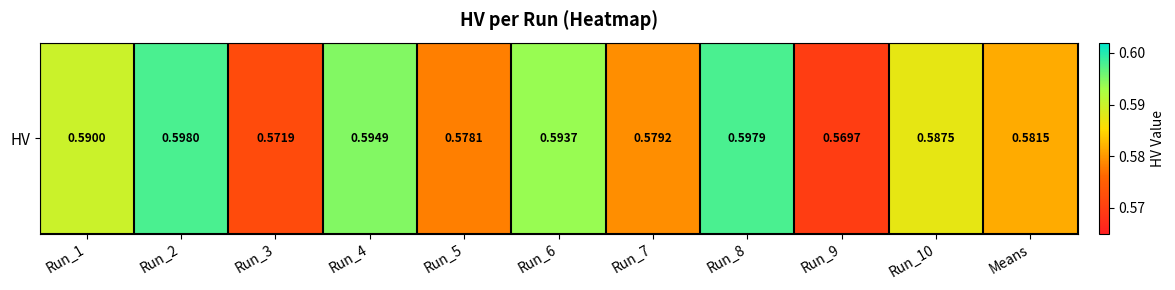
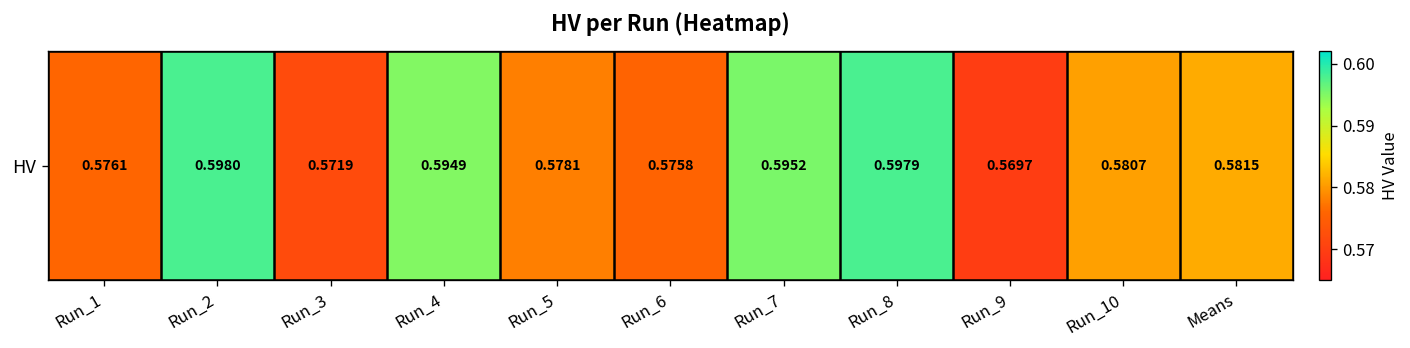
  {
    "HV": {
-     "Run_1": 0.5900,
+     "Run_1": 0.5761,
      "Run_2": 0.5980,
      "Run_3": 0.5719,
      "Run_4": 0.5949,
      "Run_5": 0.5781,
-     "Run_6": 0.5937,
-     "Run_7": 0.5792,
+     "Run_6": 0.5758,
+     "Run_7": 0.5952,
      "Run_8": 0.5979,
      "Run_9": 0.5697,
-     "Run_10": 0.5875,
+     "Run_10": 0.5807,
      "Means": 0.5815
    }
  }
